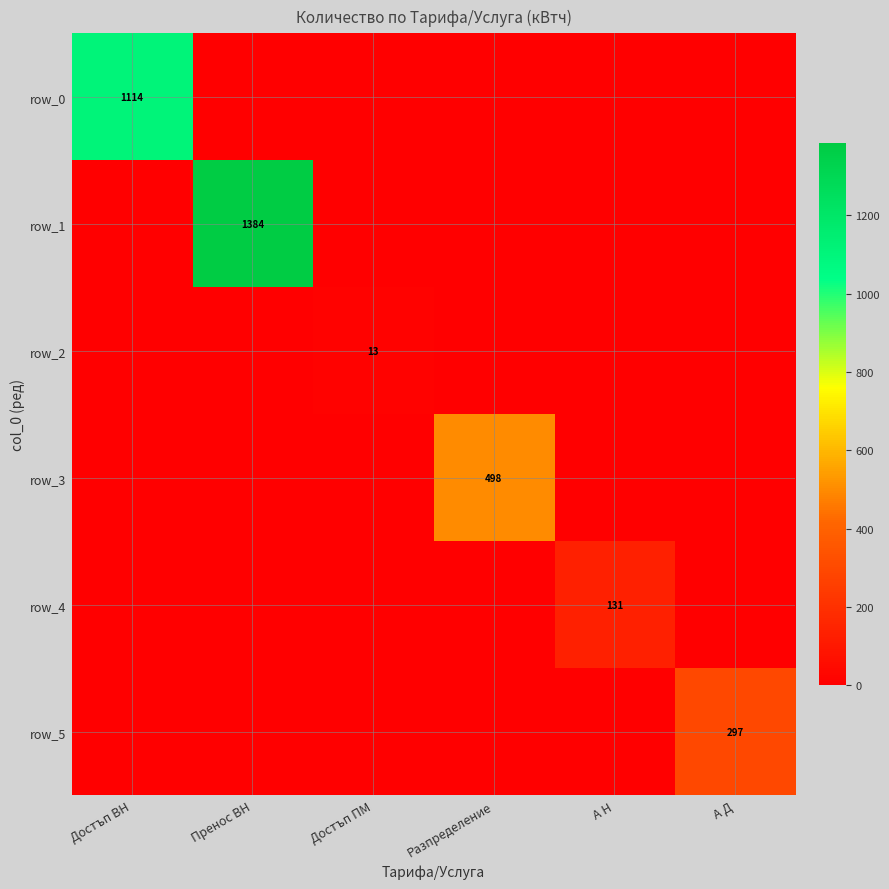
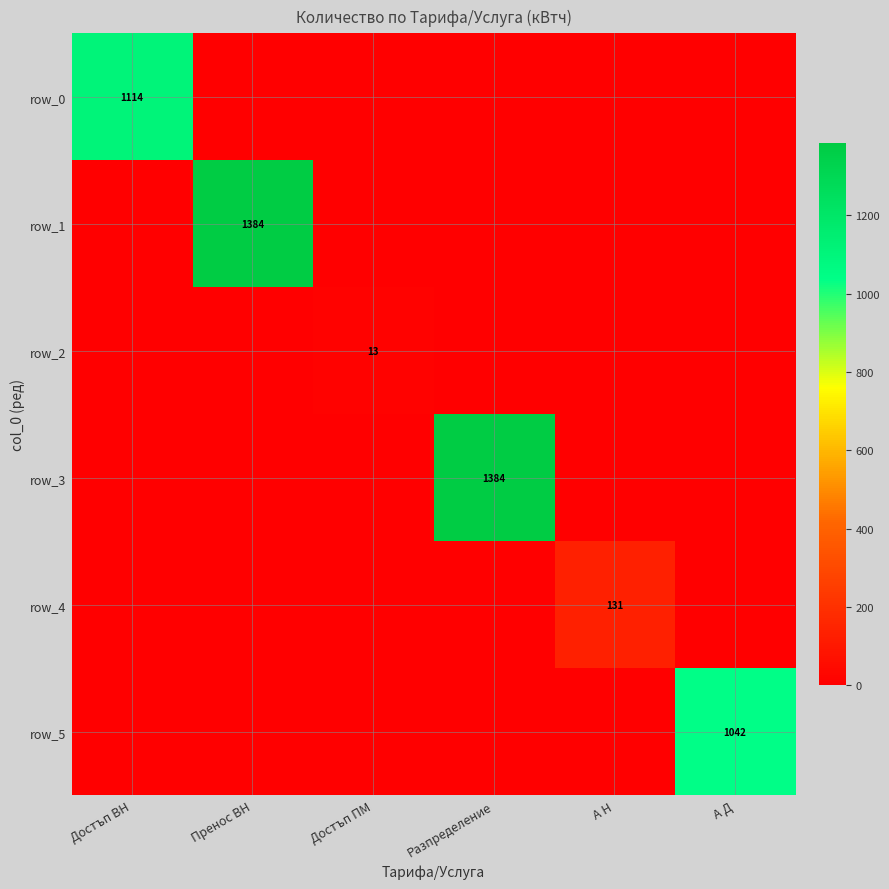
  {
    "row_0": {
      "Достъп ВН": 1114
    },
    "row_1": {
      "Пренос ВН": 1384
    },
    "row_2": {
      "Достъп ПМ": 13
    },
    "row_3": {
-     "Разпределение": 498
+     "Разпределение": 1384
    },
    "row_4": {
      "А Н": 131
    },
    "row_5": {
-     "А Д": 297
+     "А Д": 1042
    }
  }
